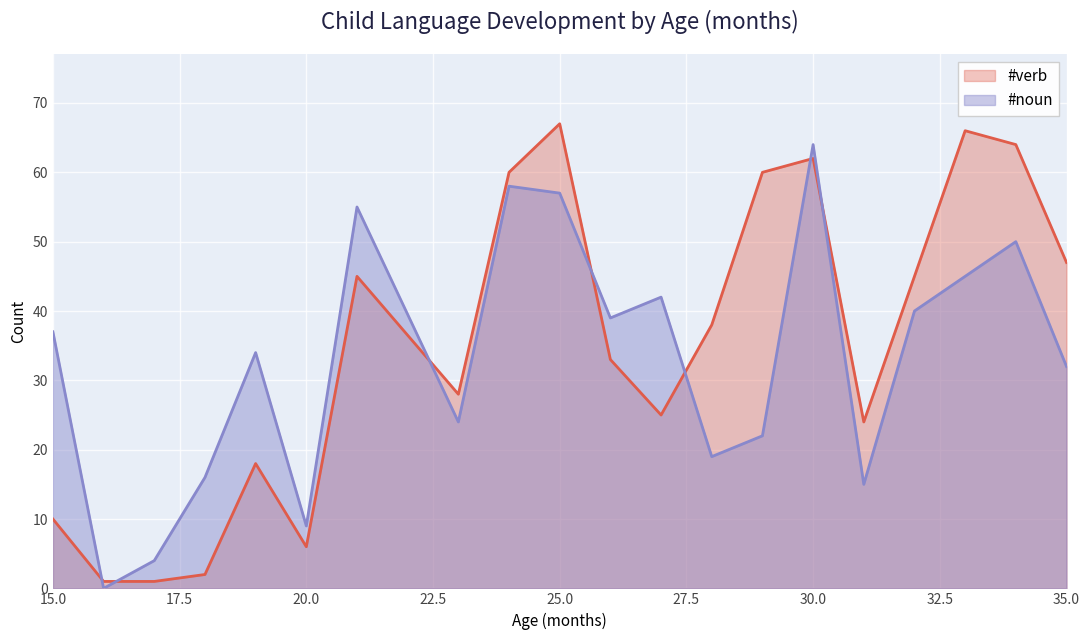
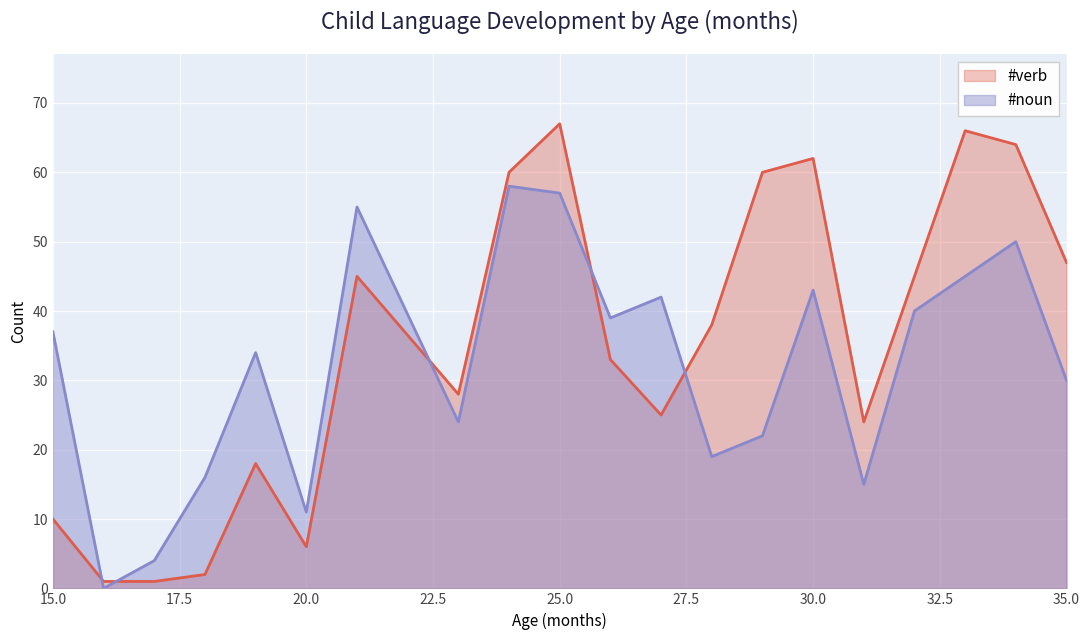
  {
    "#verb": {
      "15.0": 10,
      "20.0": 6,
      "25.0": 67,
      "30.0": 62,
      "35.0": 47
    },
    "#noun": {
      "15.0": 37,
-     "20.0": 9,
+     "20.0": 11,
      "25.0": 57,
-     "30.0": 64,
-     "35.0": 32
+     "30.0": 43,
+     "35.0": 30
    }
  }
